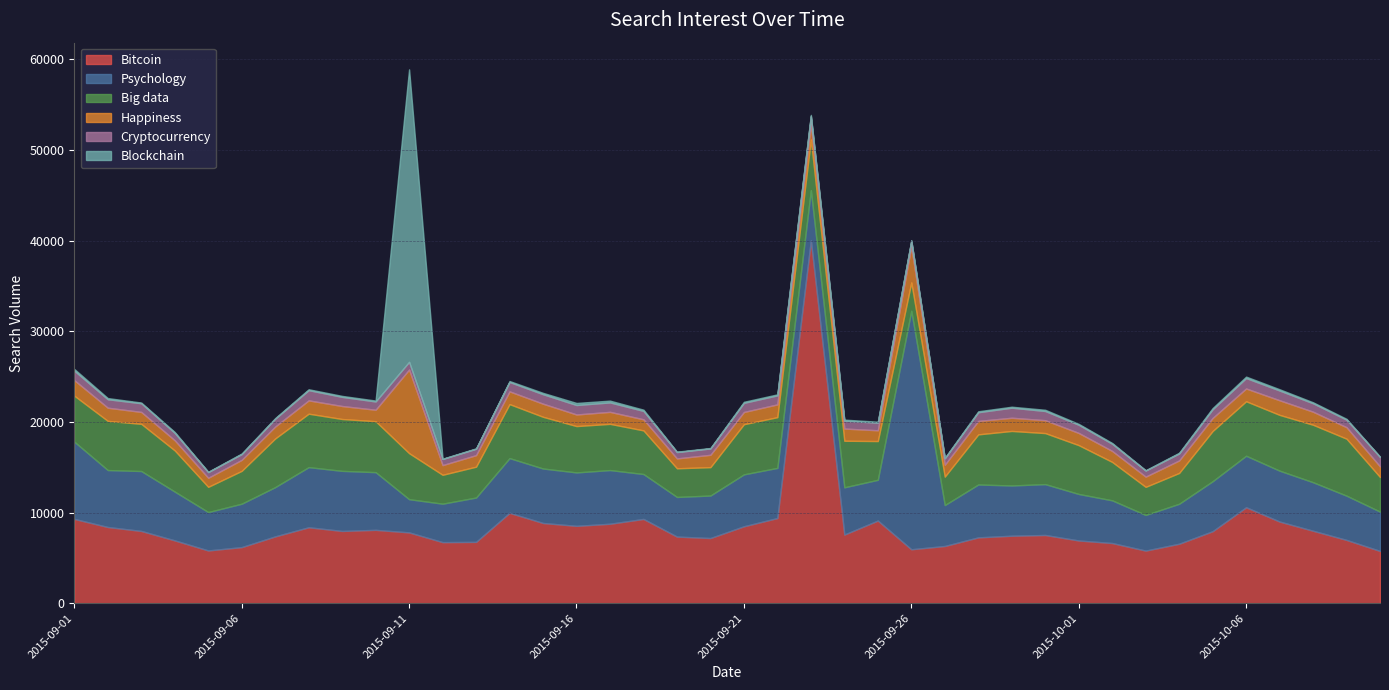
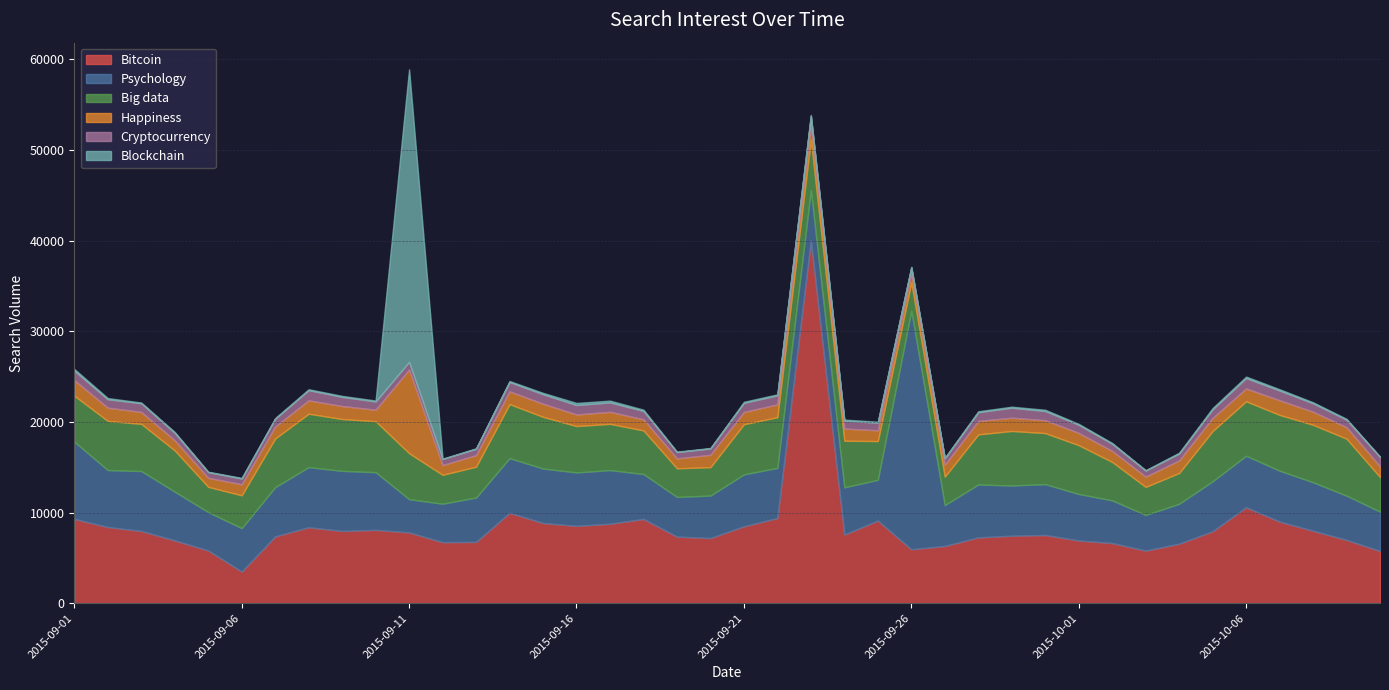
  {
    "Bitcoin": {
      "2015-09-01": 9000,
-     "2015-09-06": 6000,
+     "2015-09-06": 3000,
      "2015-09-11": 8000,
      "2015-09-16": 9000,
      "2015-09-21": 8000,
      "2015-09-26": 6000,
      "2015-10-01": 7000,
      "2015-10-06": 11000
    },
    "Psychology": {
      "2015-09-01": 9000,
      "2015-09-06": 5000,
      "2015-09-11": 4000,
      "2015-09-16": 6000,
      "2015-09-21": 6000,
      "2015-09-26": 26000,
      "2015-10-01": 5000,
      "2015-10-06": 6000
    },
    "Big data": {
      "2015-09-01": 5000,
      "2015-09-06": 4000,
      "2015-09-11": 5000,
      "2015-09-16": 5000,
      "2015-09-21": 6000,
      "2015-09-26": 3000,
      "2015-10-01": 5000,
      "2015-10-06": 6000
    },
    "Happiness": {
      "2015-09-01": 2000,
      "2015-09-06": 1000,
      "2015-09-11": 9000,
      "2015-09-16": 1000,
      "2015-09-21": 1000,
-     "2015-09-26": 4000,
+     "2015-09-26": 1000,
      "2015-10-01": 1000,
      "2015-10-06": 1000
    },
    "Cryptocurrency": {
      "2015-09-11": 1000
    },
    "Blockchain": {
      "2015-09-11": 32000
    }
  }
